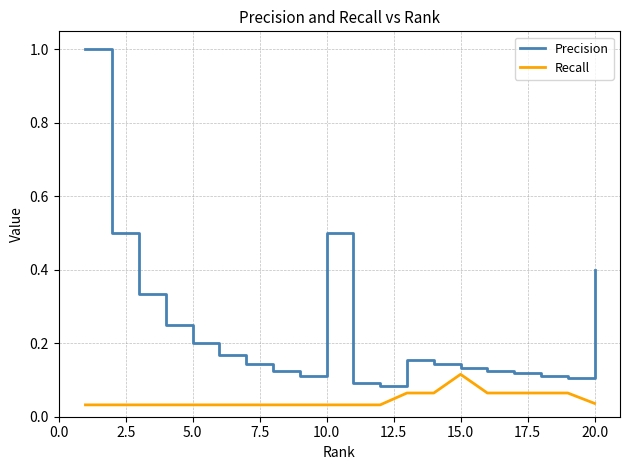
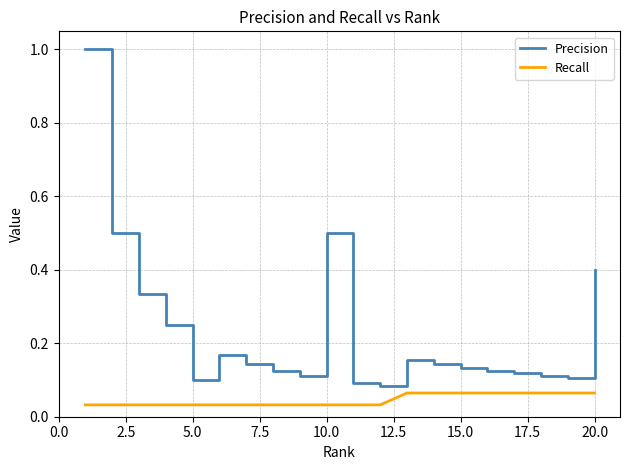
  {
    "Precision": {
-     "5.0": 0.2,
+     "5.0": 0.1,
      "10.0": 0.5,
      "15.0": 0.13,
      "20.0": 0.4
    },
    "Recall": {
      "5.0": 0.03,
      "10.0": 0.03,
-     "15.0": 0.12,
-     "20.0": 0.04
+     "15.0": 0.06,
+     "20.0": 0.06
    }
  }
